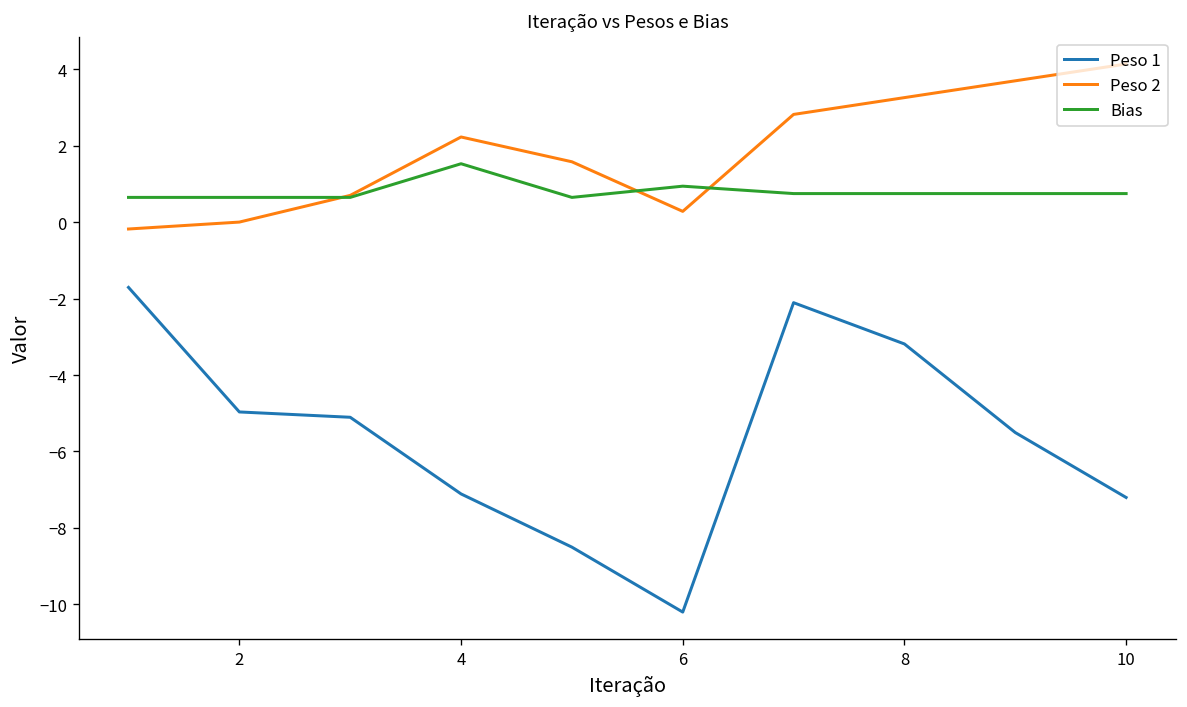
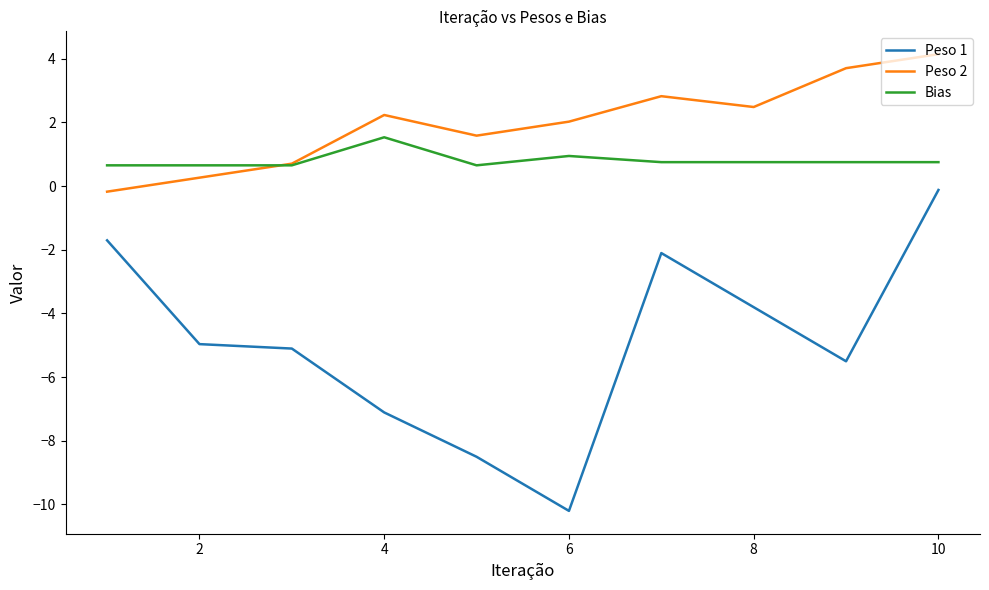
  {
    "Peso 1": {
      "2": -5.0,
      "4": -7.1,
      "6": -10.2,
-     "8": -3.2,
-     "10": -7.2
+     "8": -3.8,
+     "10": -0.1
    },
    "Peso 2": {
-     "2": 0.0,
+     "2": 0.3,
      "4": 2.2,
-     "6": 0.3,
-     "8": 3.3
+     "6": 2.0,
+     "8": 2.5
    },
    "Bias": {
      "2": 0.7,
      "4": 1.5,
      "6": 0.9,
      "8": 0.8,
      "10": 0.8
    }
  }
